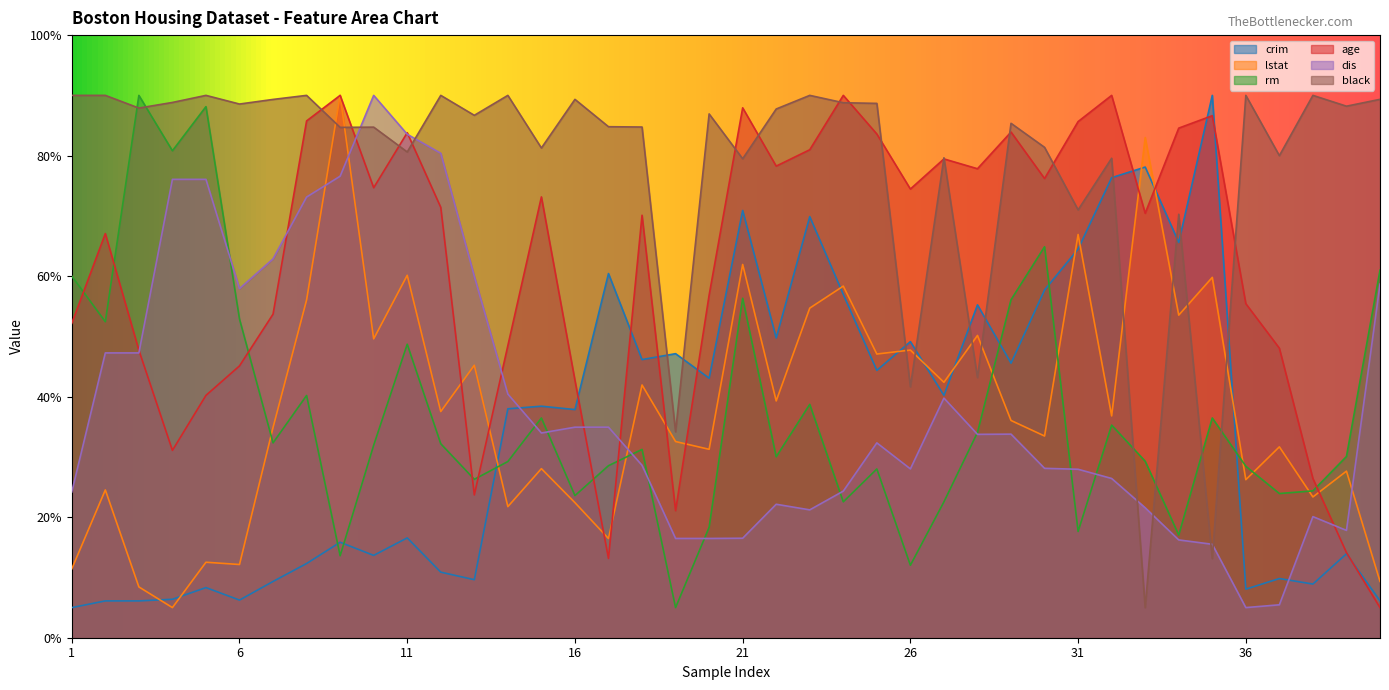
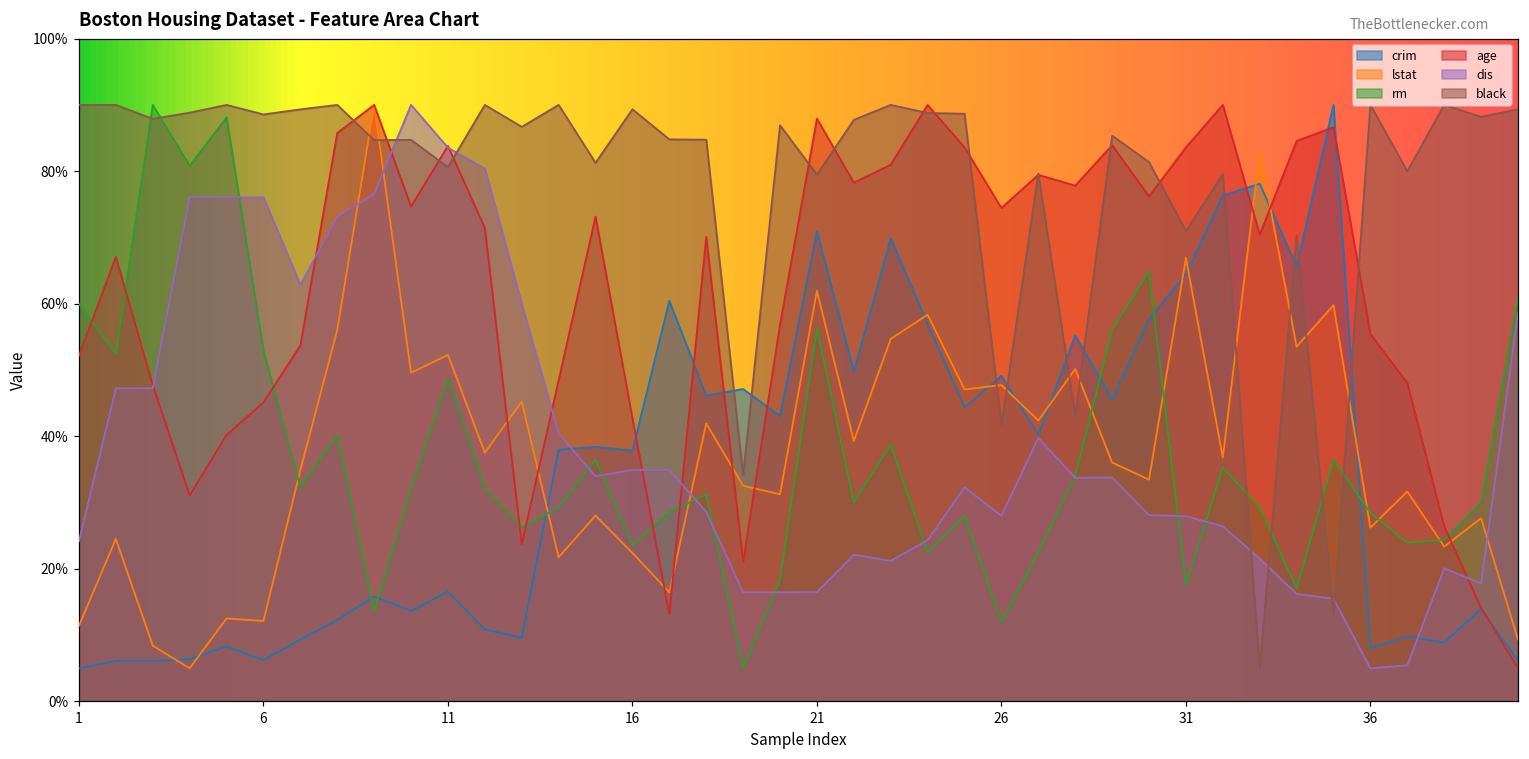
  {
    "crim": {
      "1": "5%",
      "6": "6%",
      "11": "17%",
      "16": "38%",
      "21": "71%",
      "26": "49%",
      "31": "64%",
      "36": "8%"
    },
    "lstat": {
      "1": "11%",
      "6": "12%",
-     "11": "60%",
+     "11": "52%",
      "16": "22%",
      "21": "62%",
      "26": "48%",
      "31": "67%",
      "36": "26%"
    },
    "rm": {
      "1": "60%",
      "6": "53%",
      "11": "49%",
      "16": "24%",
      "21": "56%",
      "26": "12%",
      "31": "18%",
      "36": "28%"
    },
    "age": {
      "1": "52%",
      "6": "45%",
      "16": "43%",
      "21": "88%",
      "26": "74%",
-     "31": "86%",
+     "31": "84%",
      "36": "55%"
    },
    "dis": {
      "1": "24%",
-     "6": "58%",
+     "6": "76%",
      "16": "35%",
      "21": "17%",
      "26": "28%",
      "31": "28%",
      "36": "5%"
    },
    "black": {
      "1": "90%",
      "6": "89%",
      "11": "81%",
      "16": "89%",
      "21": "79%",
      "26": "42%",
      "31": "71%",
      "36": "90%"
    }
  }
